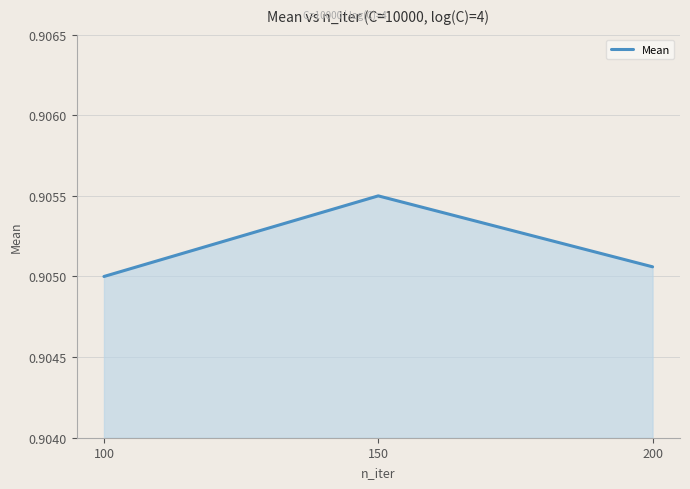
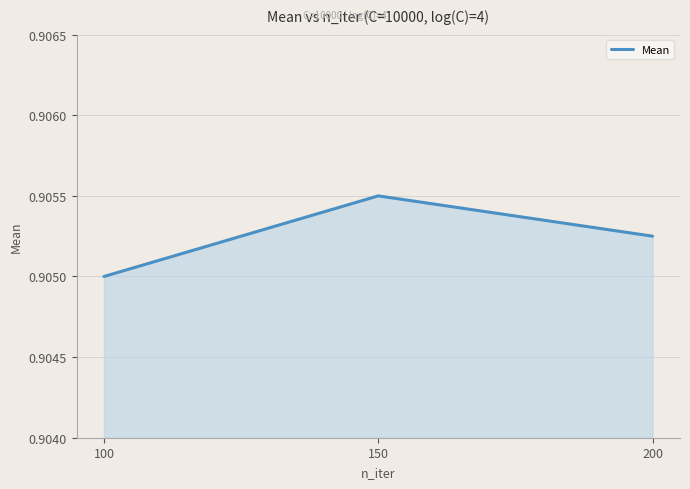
  {
    "100": 0.90500,
    "150": 0.90550,
-   "200": 0.90506
+   "200": 0.90525
  }
